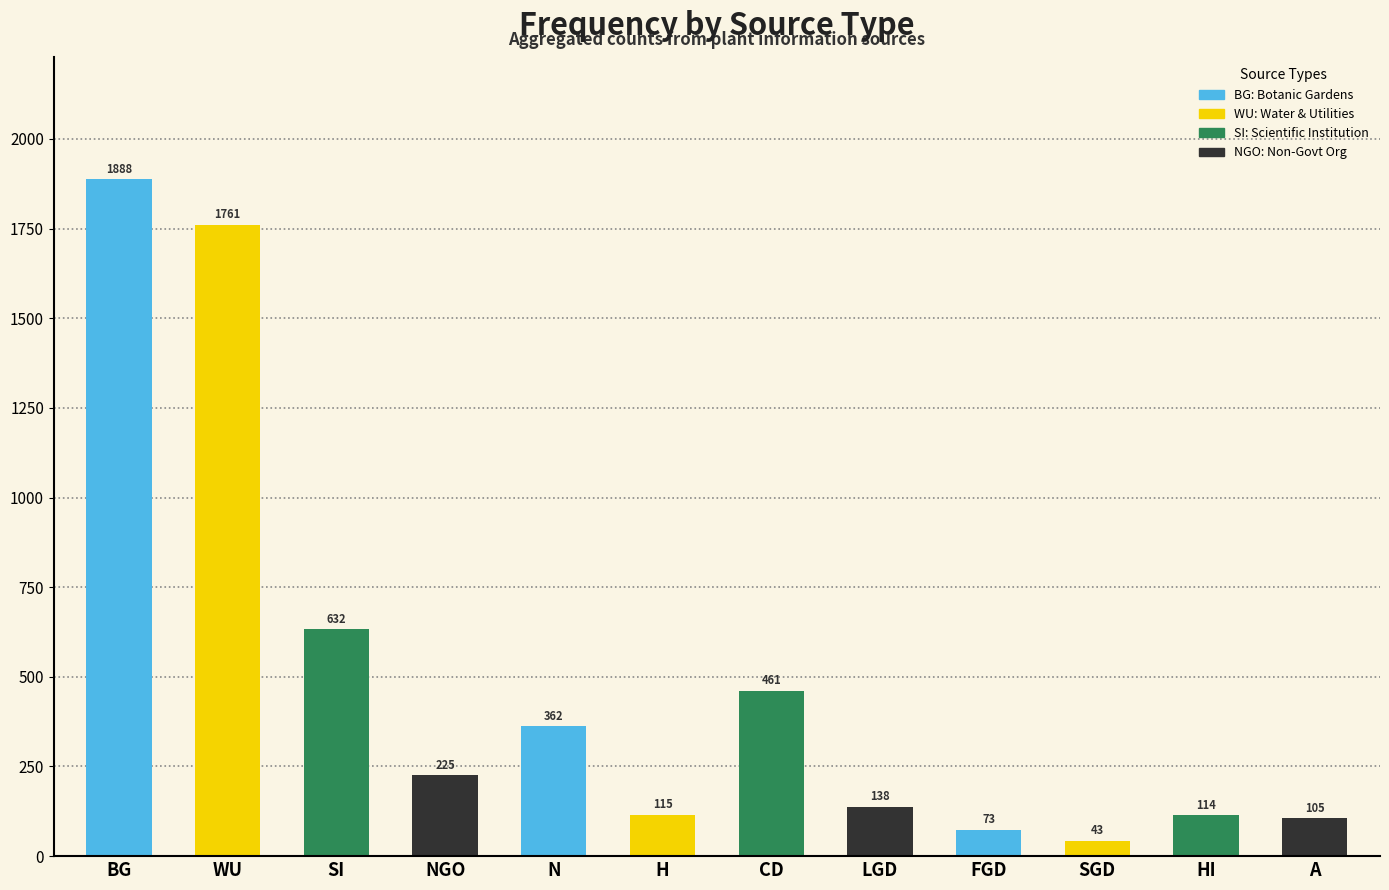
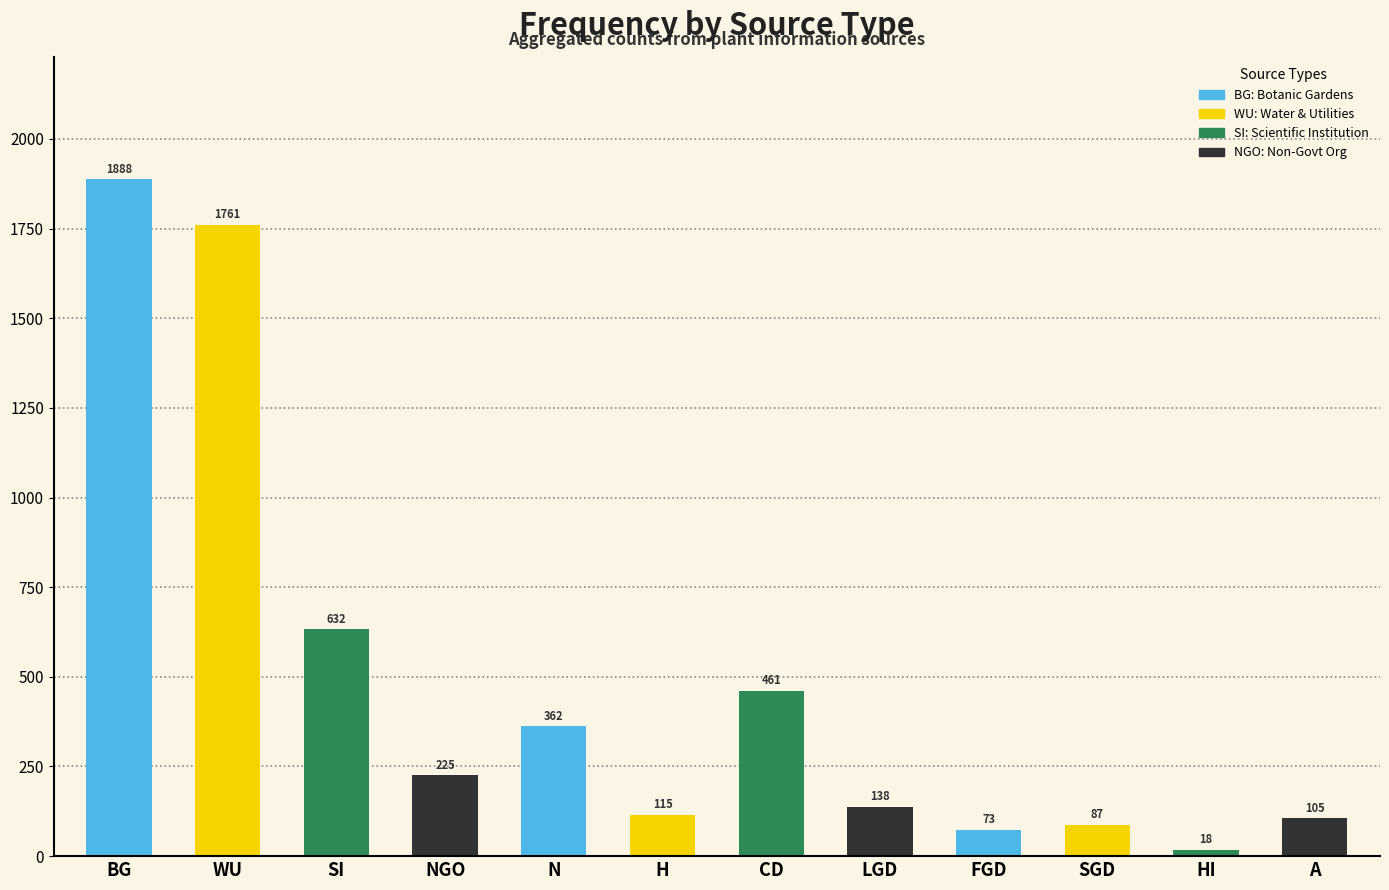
  {
    "BG": 1888,
    "WU": 1761,
    "SI": 632,
    "NGO": 225,
    "N": 362,
    "H": 115,
    "CD": 461,
    "LGD": 138,
    "FGD": 73,
-   "SGD": 43,
-   "HI": 114,
+   "SGD": 87,
+   "HI": 18,
    "A": 105
  }
